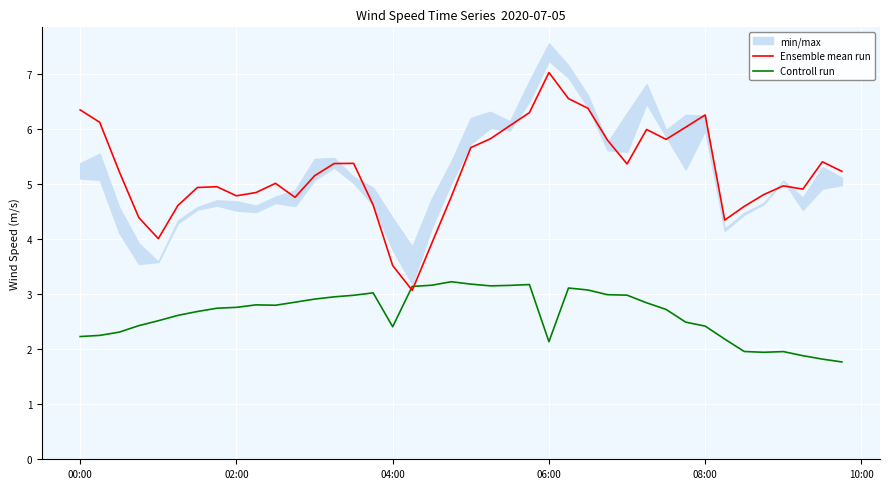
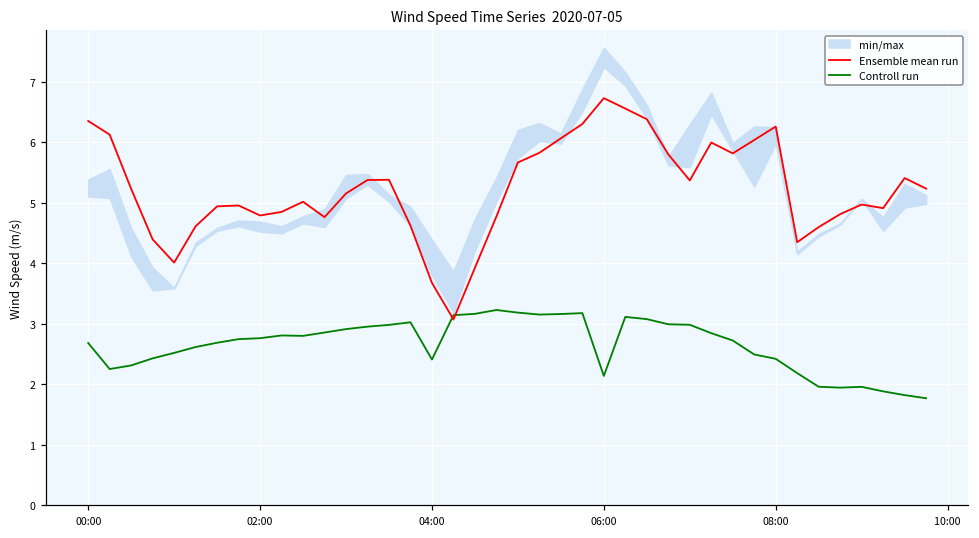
  {
    "Ensemble mean run": {
      "00:00": 6.4,
      "02:00": 4.8,
-     "04:00": 3.5,
-     "06:00": 7.0
+     "04:00": 3.7,
+     "06:00": 6.7
    },
    "Controll run": {
-     "00:00": 2.2,
+     "00:00": 2.7,
      "02:00": 2.8,
      "04:00": 2.4,
      "06:00": 2.1,
      "08:00": 2.4
    }
  }
